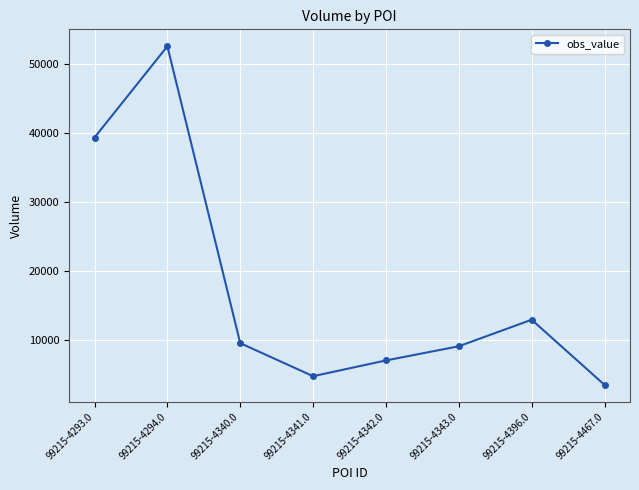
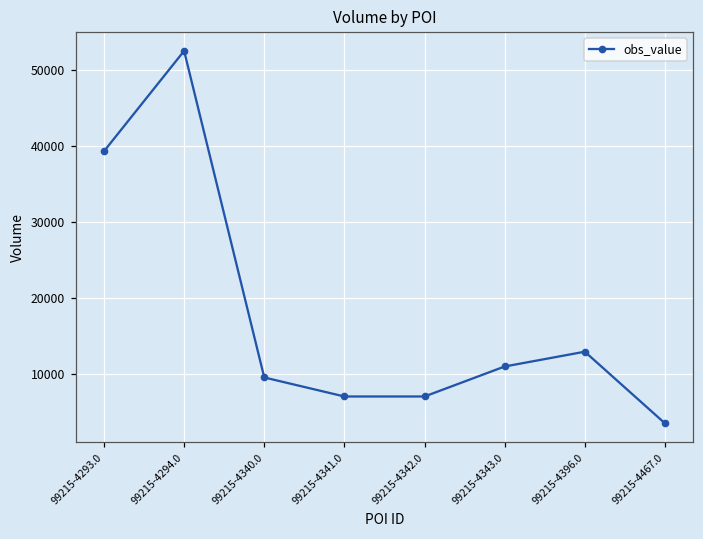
  {
    "99215-4293.0": 39000,
    "99215-4294.0": 53000,
    "99215-4340.0": 10000,
-   "99215-4341.0": 5000,
+   "99215-4341.0": 7000,
    "99215-4342.0": 7000,
-   "99215-4343.0": 9000,
+   "99215-4343.0": 11000,
    "99215-4396.0": 13000,
    "99215-4467.0": 4000
  }
